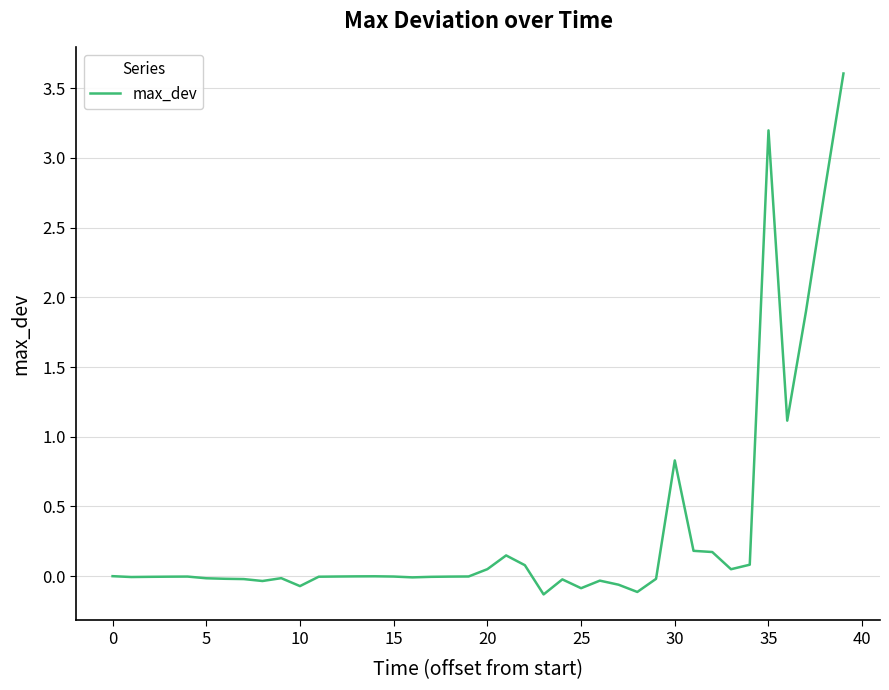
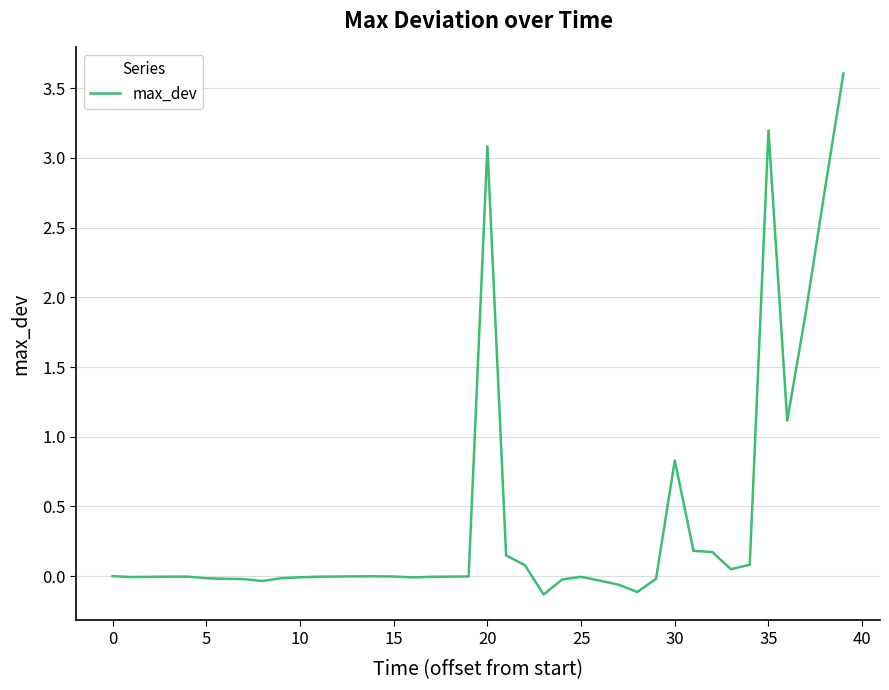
  {
    "0": 0.00,
    "5": -0.02,
-   "10": -0.07,
+   "10": -0.01,
    "15": 0.00,
-   "20": 0.05,
-   "25": -0.09,
+   "20": 3.08,
+   "25": 0.00,
    "30": 0.83,
    "35": 3.20
  }
